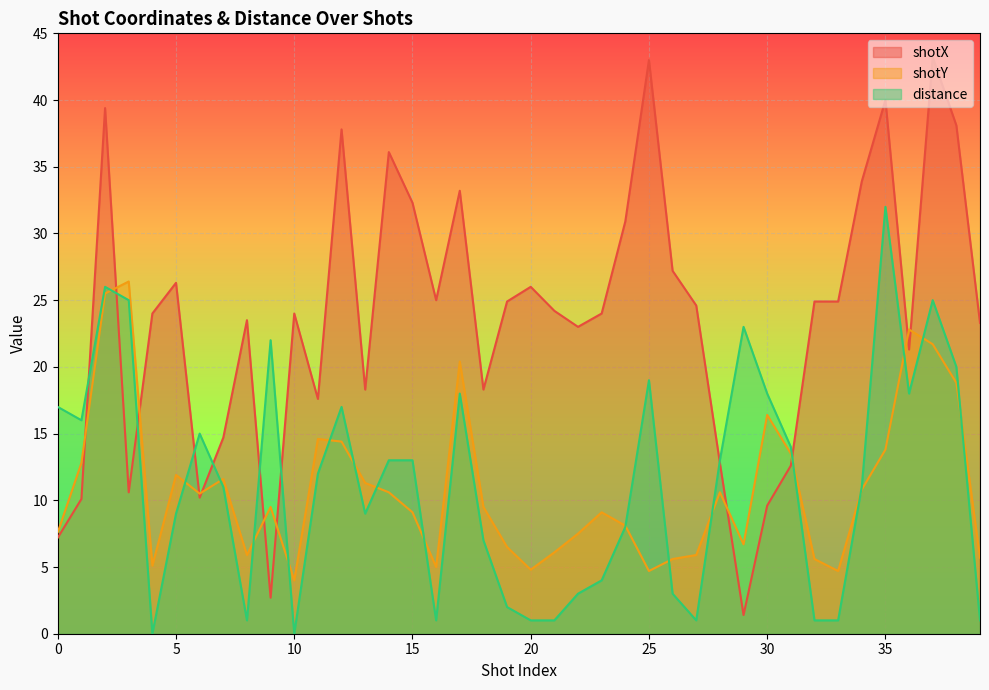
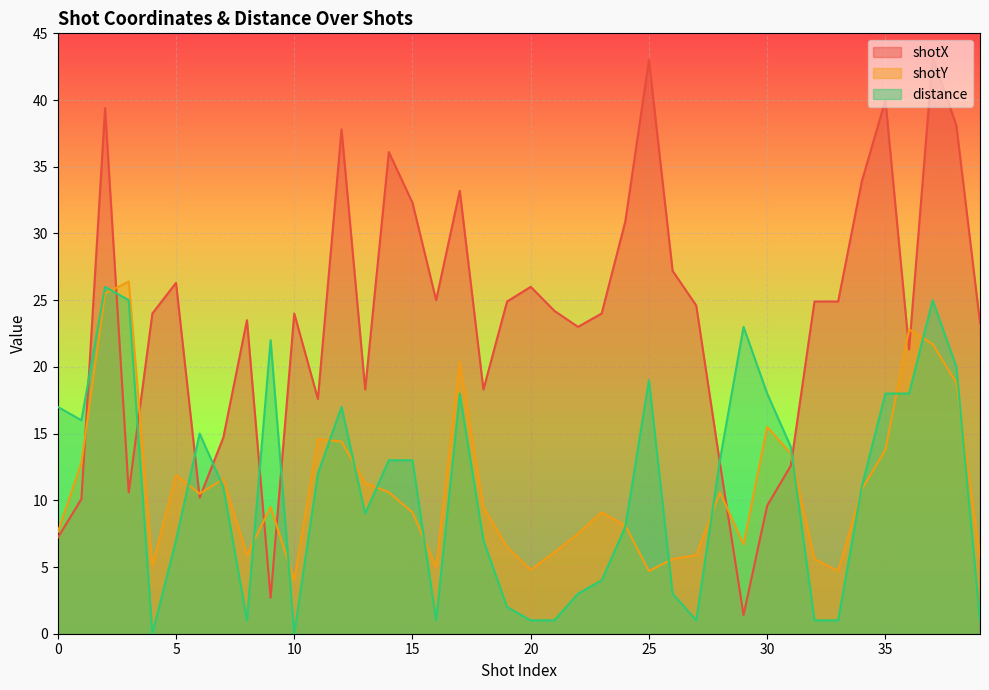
  {
    "shotX": {
      "0": 7.2,
      "5": 26.3,
      "10": 24.0,
      "15": 32.3,
      "20": 26.0,
      "25": 43.0,
      "30": 9.6
    },
    "shotY": {
      "0": 7.6,
      "5": 11.9,
      "10": 4.0,
      "15": 9.1,
      "20": 4.8,
      "25": 4.7,
-     "30": 16.4,
+     "30": 15.5,
      "35": 13.8
    },
    "distance": {
      "0": 17,
-     "5": 9,
+     "5": 7,
      "10": 0,
      "15": 13,
      "20": 1,
      "25": 19,
      "30": 18,
-     "35": 32
+     "35": 18
    }
  }
